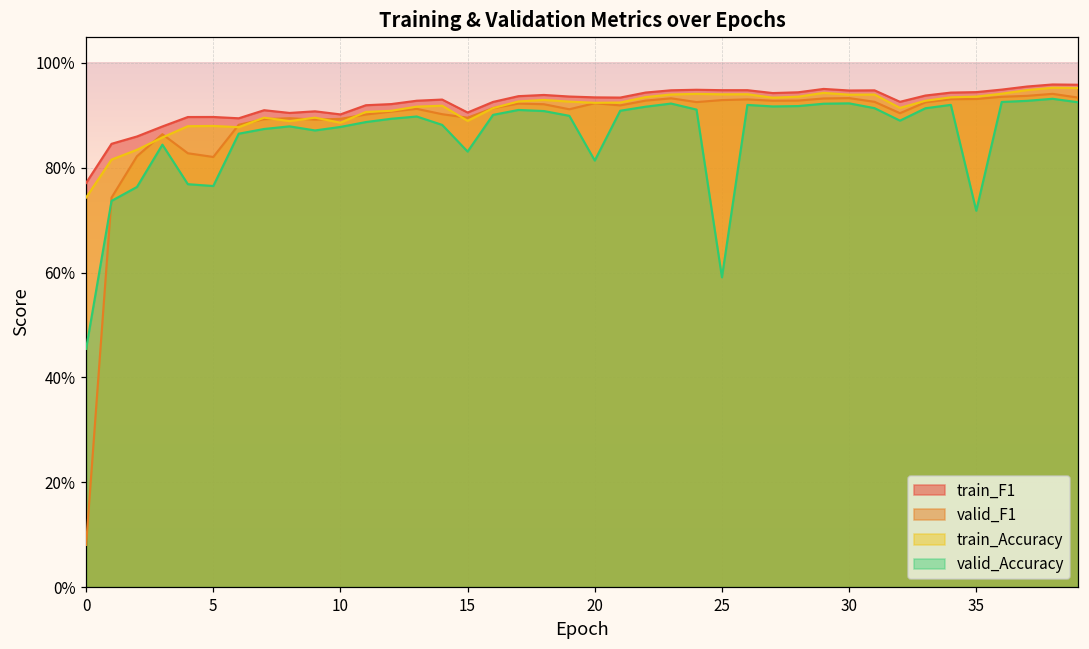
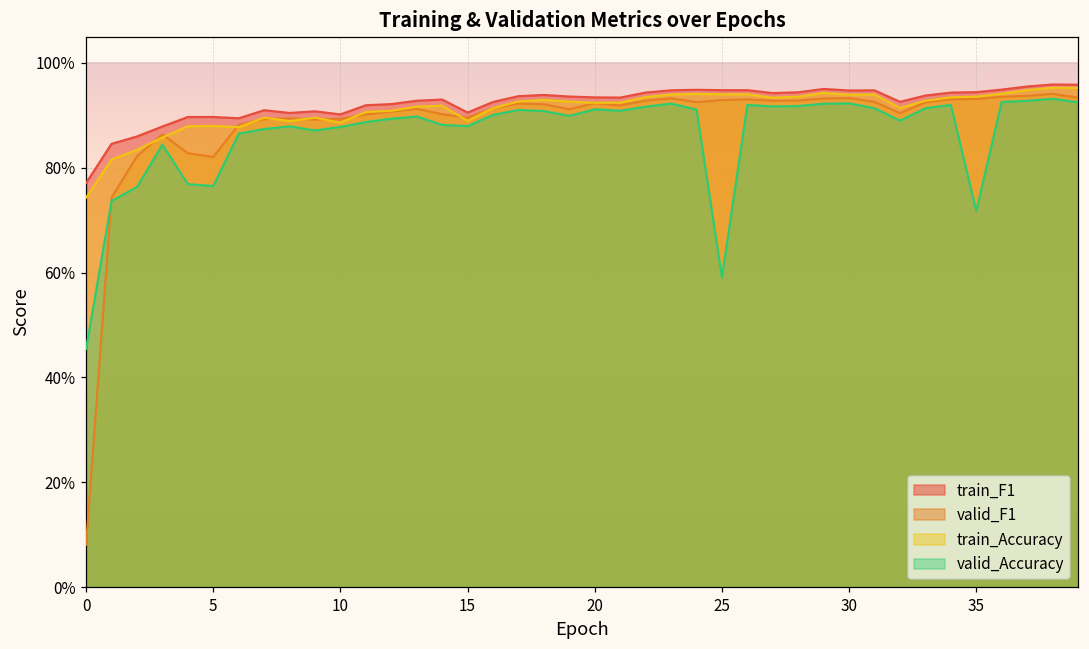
  {
    "valid_Accuracy": {
      "0": "45%",
      "5": "77%",
      "10": "88%",
-     "15": "83%",
-     "20": "81%",
+     "15": "88%",
+     "20": "91%",
      "25": "59%",
      "30": "92%",
      "35": "72%"
    }
  }
